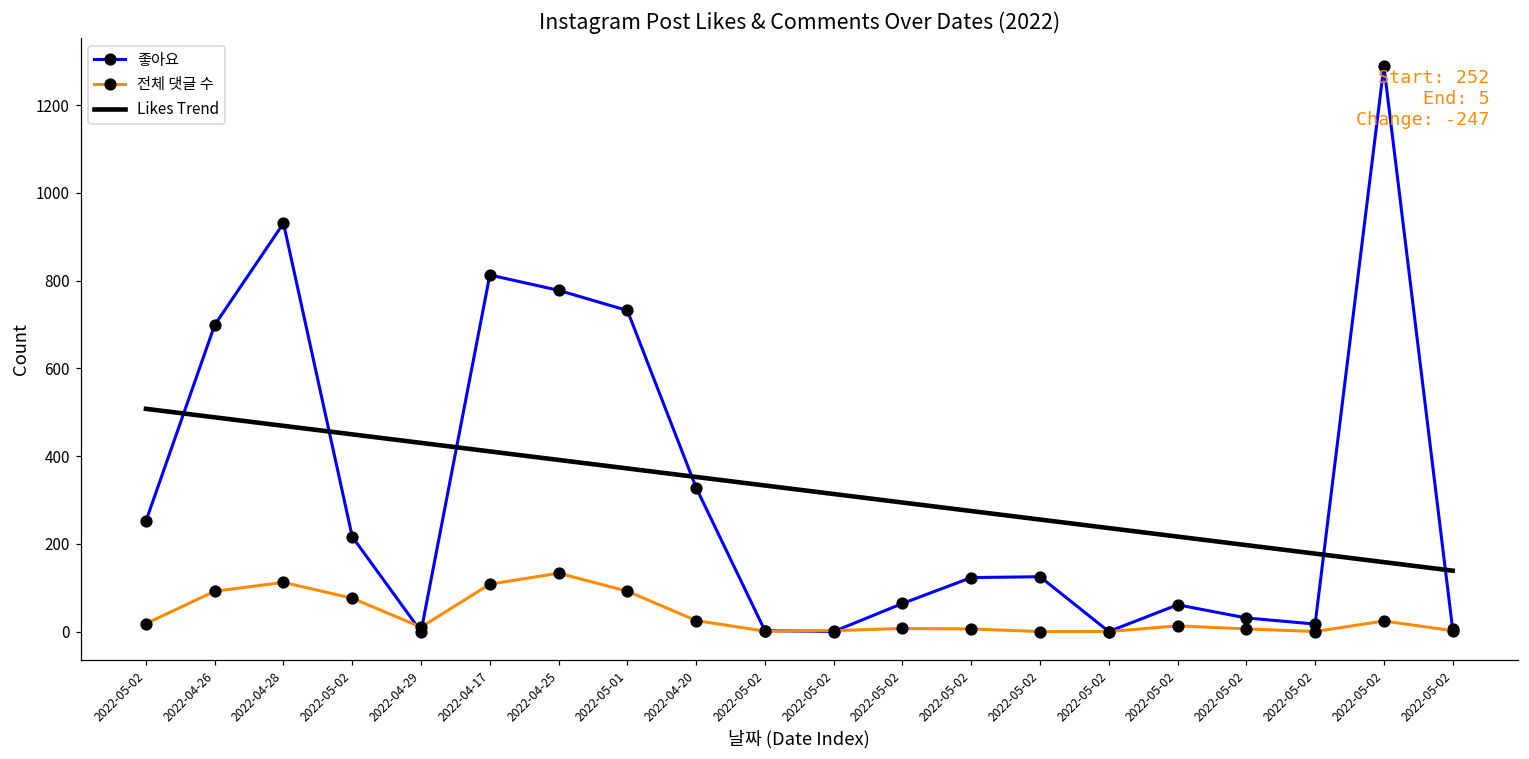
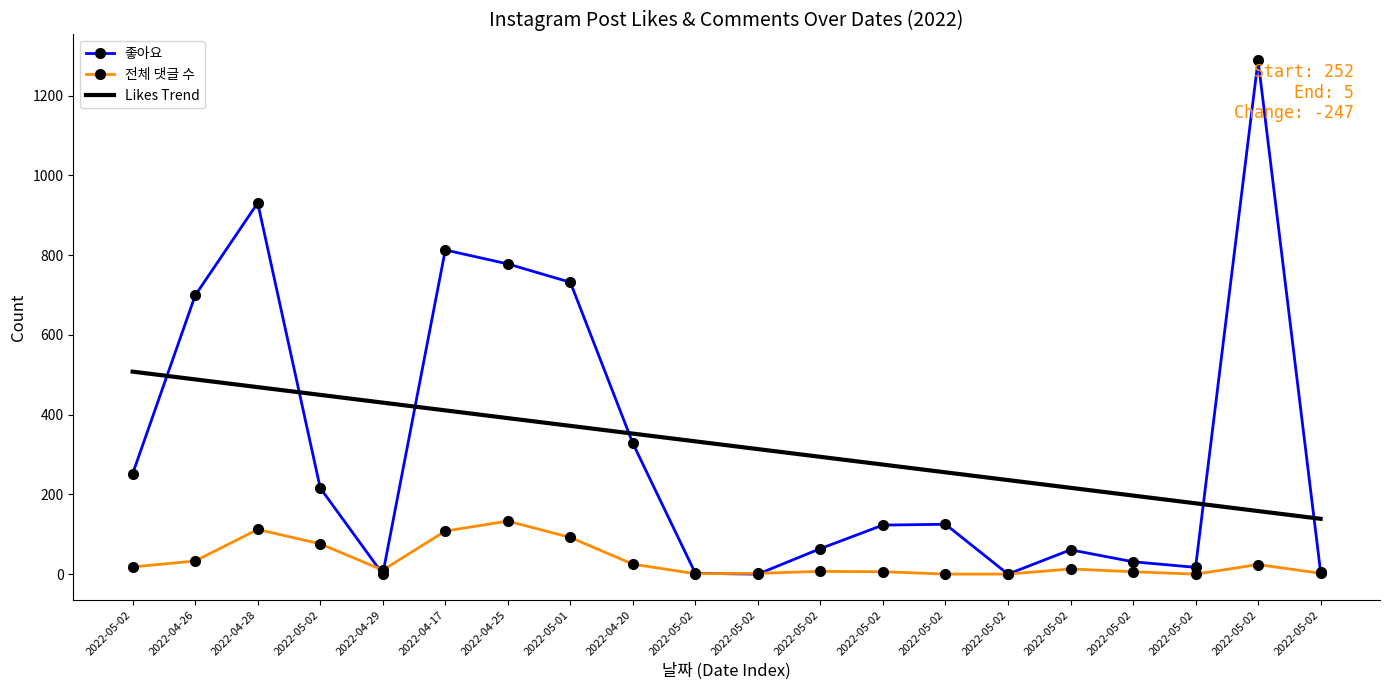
  {
    "좋아요": {
      "2022-04-26": 700,
      "2022-04-28": 930,
      "2022-04-29": 0,
      "2022-04-17": 810,
      "2022-04-25": 780,
      "2022-05-01": 730,
      "2022-04-20": 330
    },
    "전체 댓글 수": {
-     "2022-04-26": 90,
+     "2022-04-26": 30,
      "2022-04-28": 110,
      "2022-04-29": 10,
      "2022-04-17": 110,
      "2022-04-25": 130,
      "2022-05-01": 90,
      "2022-04-20": 30
    },
    "Likes Trend": {
      "2022-04-26": 490,
      "2022-04-28": 470,
      "2022-04-29": 430,
      "2022-04-17": 410,
      "2022-04-25": 390,
      "2022-05-01": 370,
      "2022-04-20": 350
    }
  }
